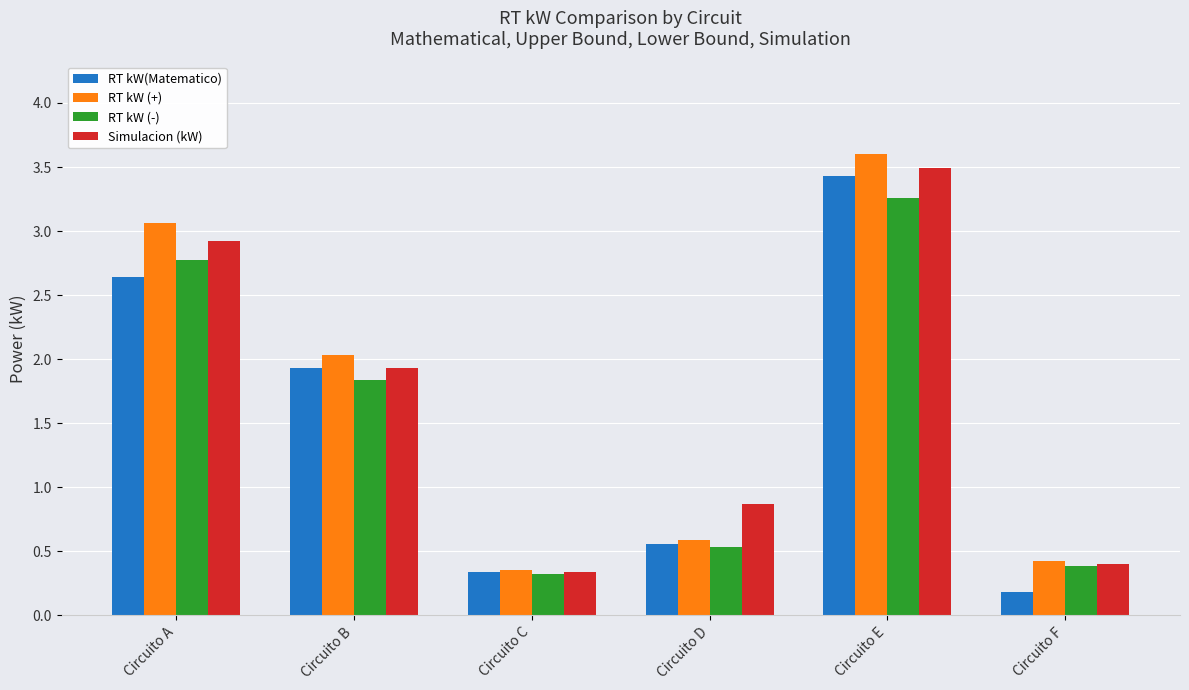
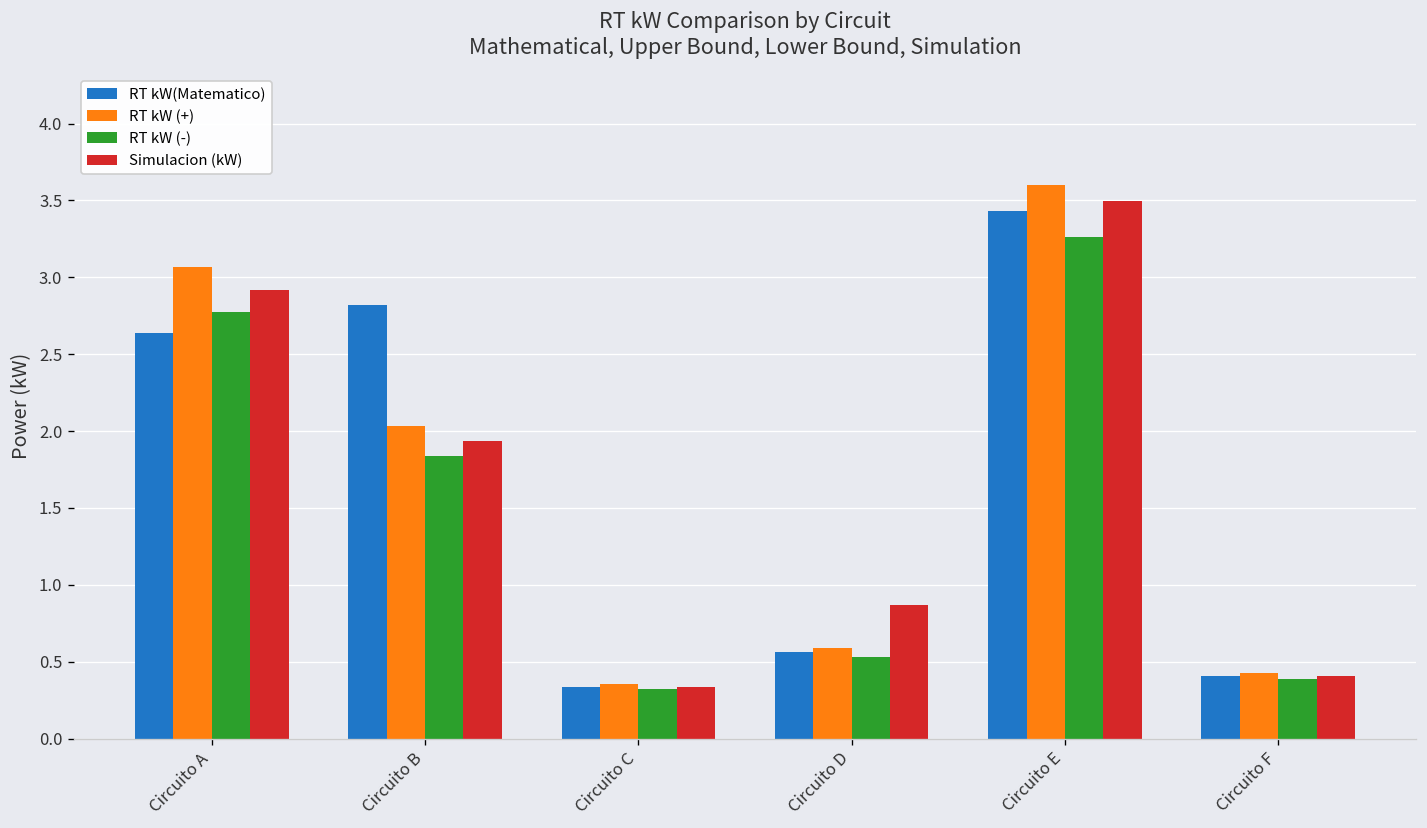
  {
    "RT kW(Matematico)": {
      "Circuito A": 2.64,
-     "Circuito B": 1.93,
+     "Circuito B": 2.82,
      "Circuito C": 0.34,
      "Circuito D": 0.56,
      "Circuito E": 3.43,
-     "Circuito F": 0.18
+     "Circuito F": 0.40
    },
    "RT kW (+)": {
      "Circuito A": 3.07,
      "Circuito B": 2.03,
      "Circuito C": 0.35,
      "Circuito D": 0.59,
      "Circuito E": 3.60,
      "Circuito F": 0.43
    },
    "RT kW (-)": {
      "Circuito A": 2.77,
      "Circuito B": 1.84,
      "Circuito C": 0.32,
      "Circuito D": 0.53,
      "Circuito E": 3.26,
      "Circuito F": 0.38
    },
    "Simulacion (kW)": {
      "Circuito A": 2.92,
      "Circuito B": 1.93,
      "Circuito C": 0.34,
      "Circuito D": 0.87,
      "Circuito E": 3.50,
      "Circuito F": 0.40
    }
  }
